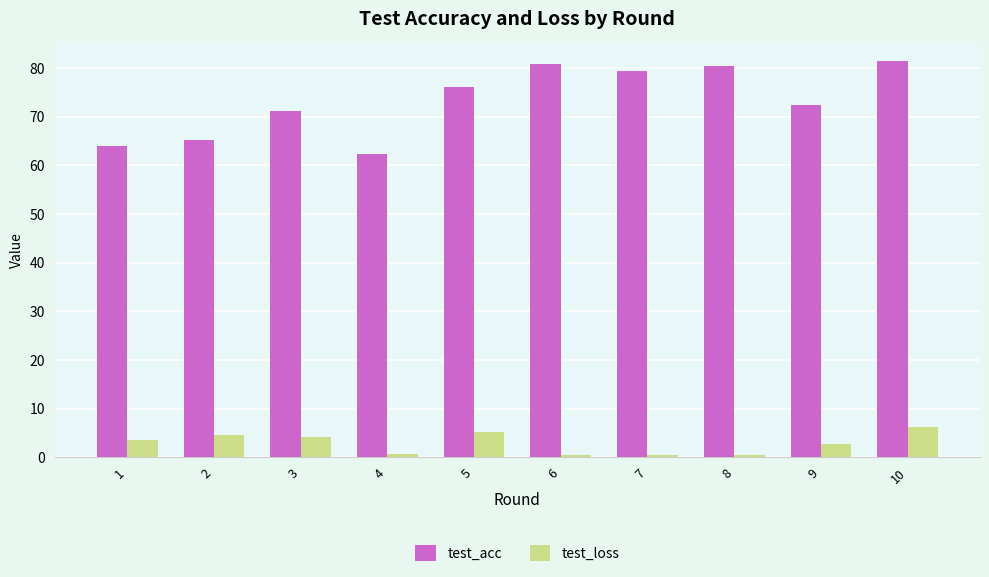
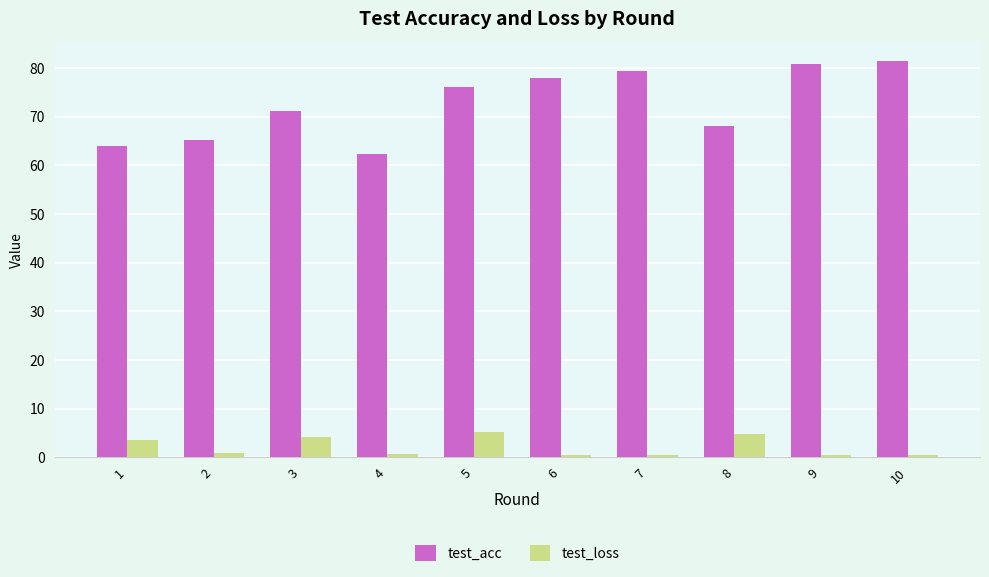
  {
    "test_acc": {
      "1": 64,
      "2": 65,
      "3": 71,
      "4": 62,
      "5": 76,
-     "6": 81,
+     "6": 78,
      "7": 79,
-     "8": 80,
-     "9": 72,
+     "8": 68,
+     "9": 81,
      "10": 81
    },
    "test_loss": {
      "1": 4,
-     "2": 5,
+     "2": 1,
      "3": 4,
      "4": 1,
      "5": 5,
      "6": 1,
      "7": 1,
-     "8": 1,
-     "9": 3,
-     "10": 6
+     "8": 5,
+     "9": 1,
+     "10": 0
    }
  }
